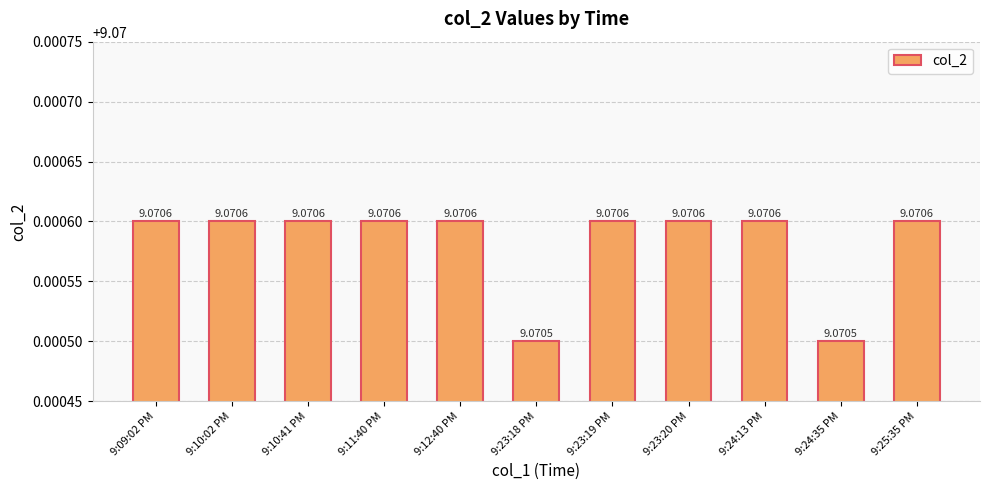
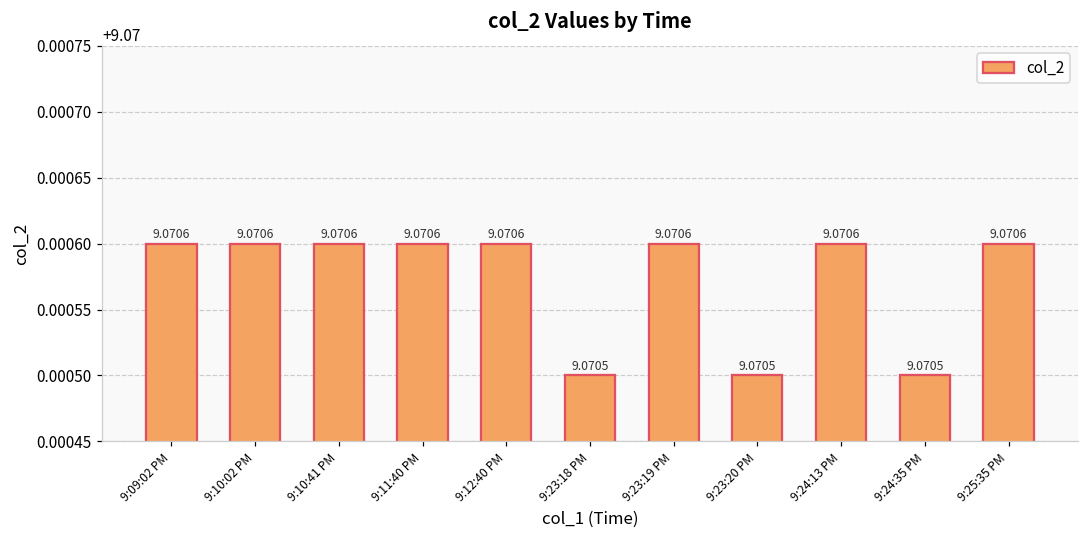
  {
    "9:09:02 PM": 9.0706,
    "9:10:02 PM": 9.0706,
    "9:10:41 PM": 9.0706,
    "9:11:40 PM": 9.0706,
    "9:12:40 PM": 9.0706,
    "9:23:18 PM": 9.0705,
    "9:23:19 PM": 9.0706,
-   "9:23:20 PM": 9.0706,
+   "9:23:20 PM": 9.0705,
    "9:24:13 PM": 9.0706,
    "9:24:35 PM": 9.0705,
    "9:25:35 PM": 9.0706
  }
